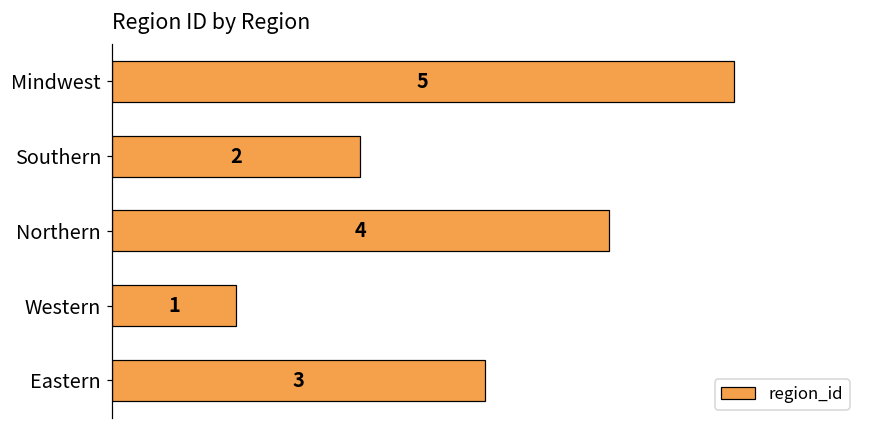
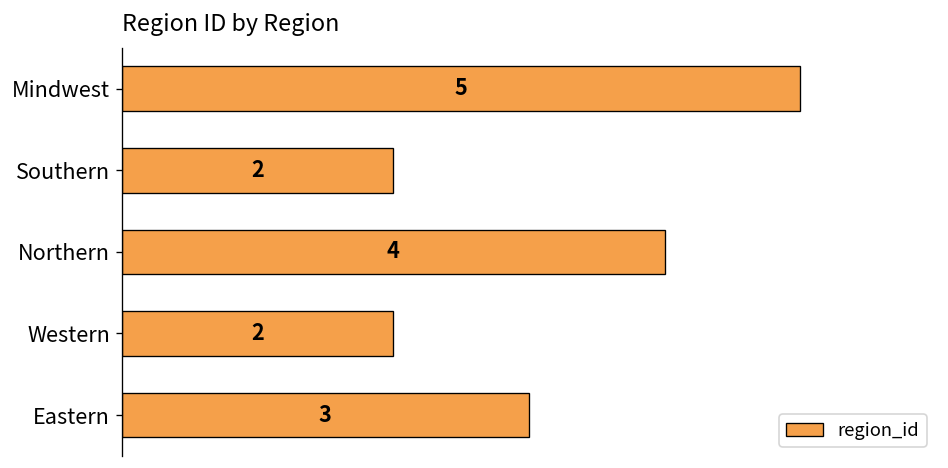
  {
    "Mindwest": 5,
    "Southern": 2,
    "Northern": 4,
-   "Western": 1,
+   "Western": 2,
    "Eastern": 3
  }
